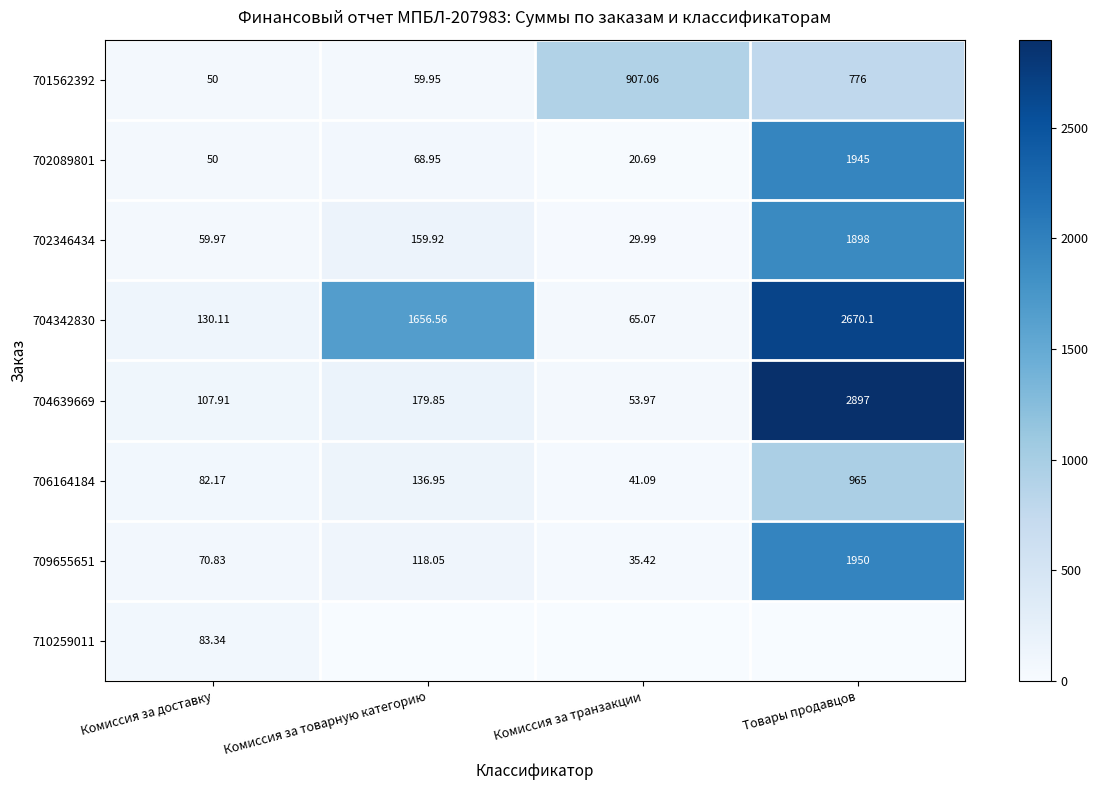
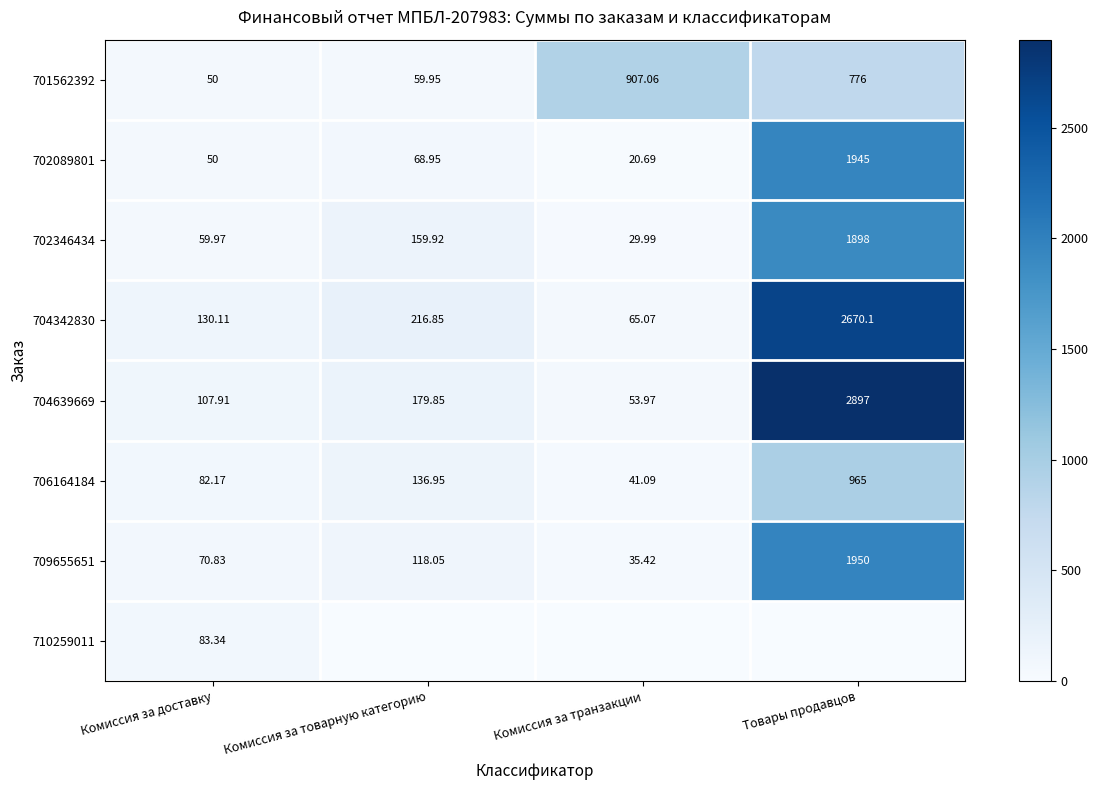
  {
    "701562392": {
      "Комиссия за доставку": 50,
      "Комиссия за товарную категорию": 59.95,
      "Комиссия за транзакции": 907.06,
      "Товары продавцов": 776
    },
    "702089801": {
      "Комиссия за доставку": 50,
      "Комиссия за товарную категорию": 68.95,
      "Комиссия за транзакции": 20.69,
      "Товары продавцов": 1945
    },
    "702346434": {
      "Комиссия за доставку": 59.97,
      "Комиссия за товарную категорию": 159.92,
      "Комиссия за транзакции": 29.99,
      "Товары продавцов": 1898
    },
    "704342830": {
      "Комиссия за доставку": 130.11,
-     "Комиссия за товарную категорию": 1656.56,
+     "Комиссия за товарную категорию": 216.85,
      "Комиссия за транзакции": 65.07,
      "Товары продавцов": 2670.1
    },
    "704639669": {
      "Комиссия за доставку": 107.91,
      "Комиссия за товарную категорию": 179.85,
      "Комиссия за транзакции": 53.97,
      "Товары продавцов": 2897
    },
    "706164184": {
      "Комиссия за доставку": 82.17,
      "Комиссия за товарную категорию": 136.95,
      "Комиссия за транзакции": 41.09,
      "Товары продавцов": 965
    },
    "709655651": {
      "Комиссия за доставку": 70.83,
      "Комиссия за товарную категорию": 118.05,
      "Комиссия за транзакции": 35.42,
      "Товары продавцов": 1950
    },
    "710259011": {
      "Комиссия за доставку": 83.34
    }
  }
